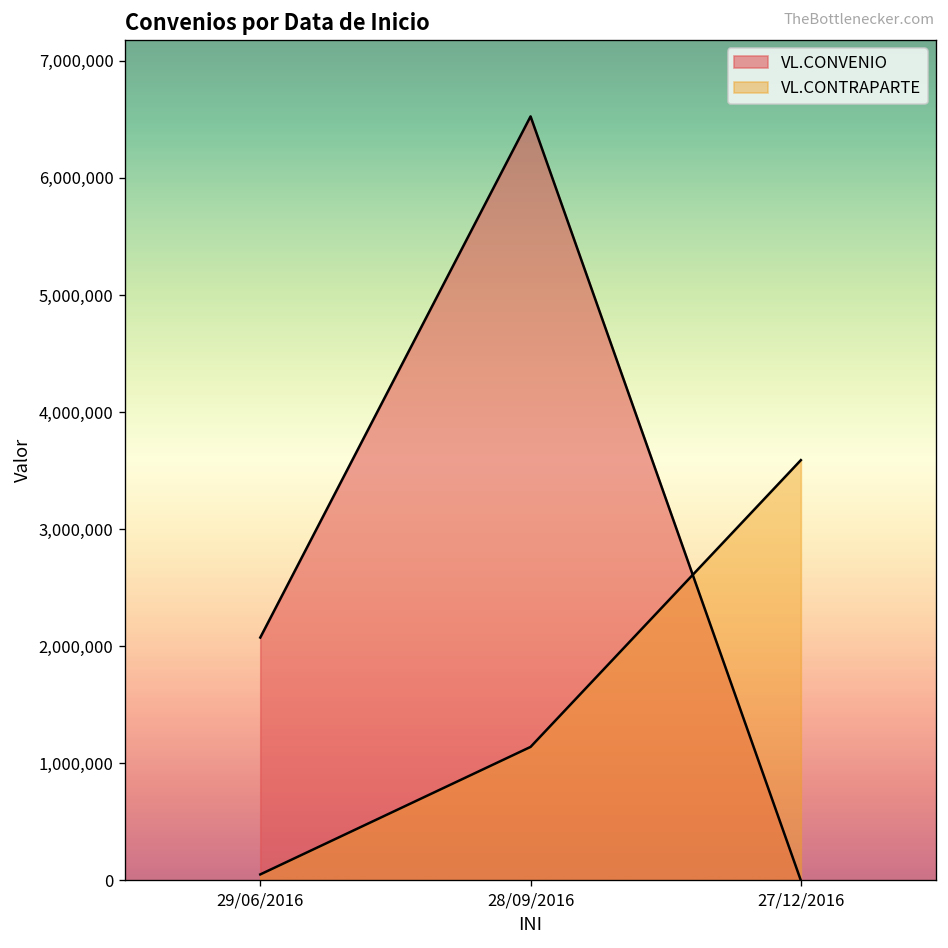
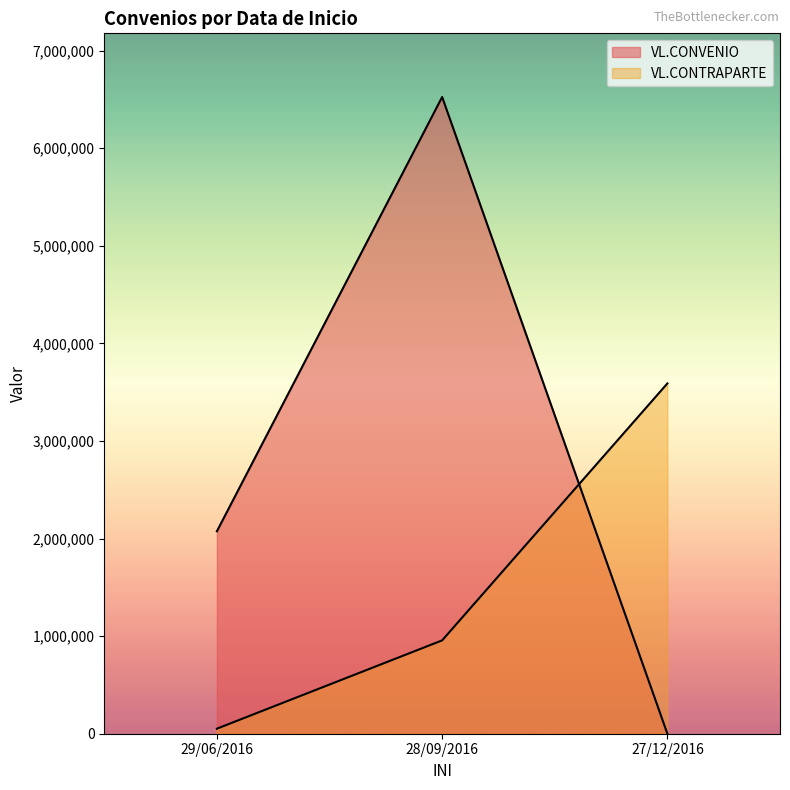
  {
    "VL.CONVENIO": {
      "29/06/2016": "2,100,000",
      "28/09/2016": "6,500,000",
      "27/12/2016": "0"
    },
    "VL.CONTRAPARTE": {
      "29/06/2016": "100,000",
-     "28/09/2016": "1,100,000",
+     "28/09/2016": "1,000,000",
      "27/12/2016": "3,600,000"
    }
  }
